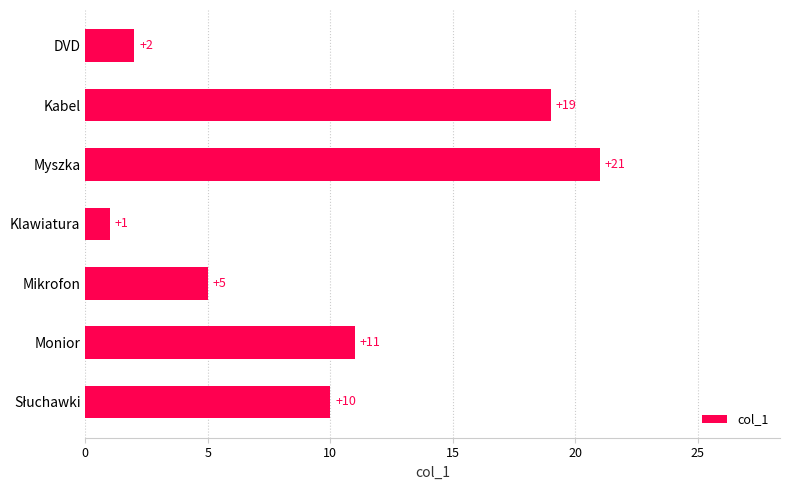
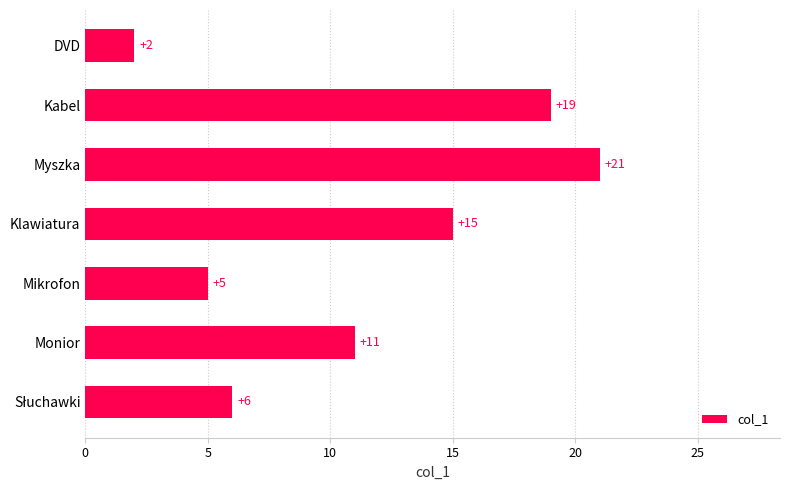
  {
    "DVD": "+2",
    "Kabel": "+19",
    "Myszka": "+21",
-   "Klawiatura": "+1",
+   "Klawiatura": "+15",
    "Mikrofon": "+5",
    "Monior": "+11",
-   "Słuchawki": "+10"
+   "Słuchawki": "+6"
  }
